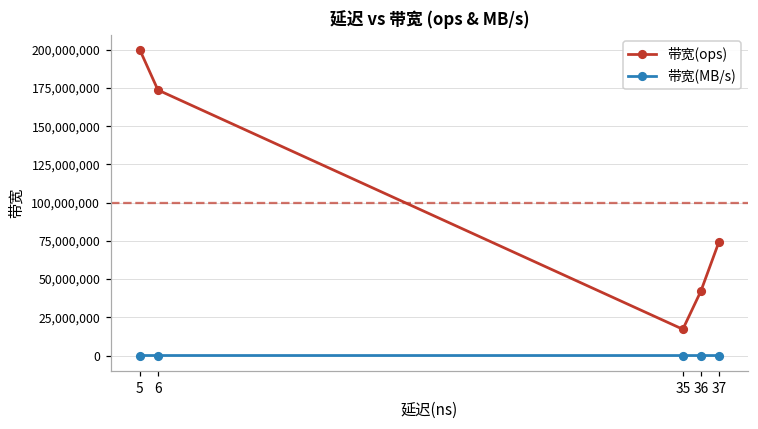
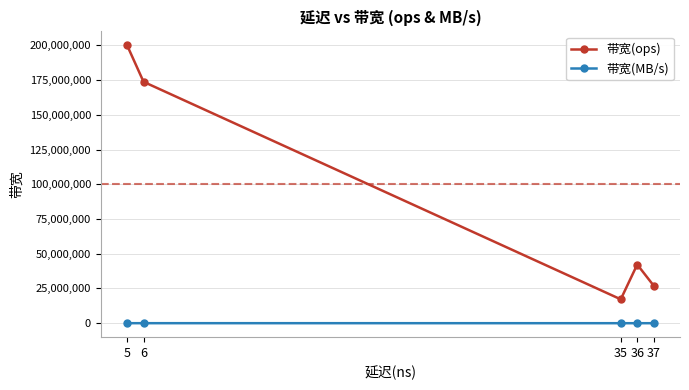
  {
    "带宽(ops)": {
      "5": "200,000,000",
      "6": "174,000,000",
      "35": "17,000,000",
      "36": "42,000,000",
-     "37": "75,000,000"
+     "37": "27,000,000"
    },
    "带宽(MB/s)": {
      "5": "0",
      "6": "0",
      "35": "0",
      "36": "0",
      "37": "0"
    }
  }
